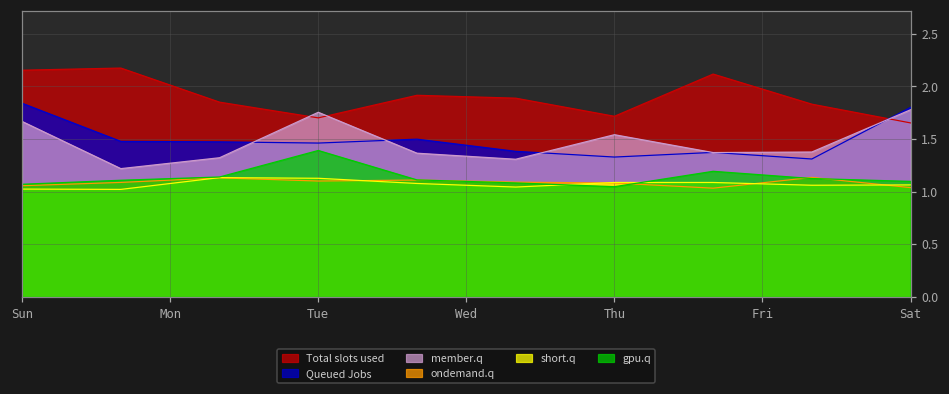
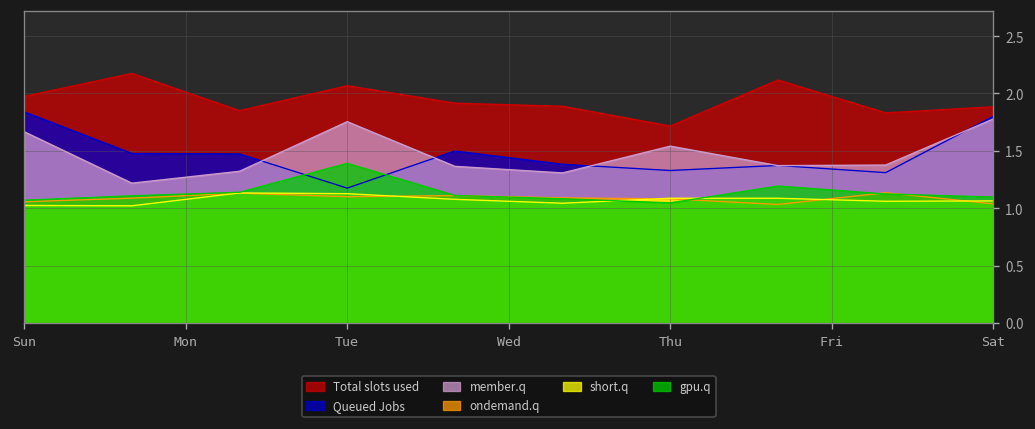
  {
    "Total slots used": {
-     "Sun": 2.2,
-     "Tue": 1.7,
+     "Sun": 2.0,
+     "Tue": 2.1,
      "Thu": 1.7,
-     "Sat": 1.7
+     "Sat": 1.9
    },
    "Queued Jobs": {
      "Sun": 1.8,
-     "Tue": 1.5,
+     "Tue": 1.2,
      "Thu": 1.3
    },
    "member.q": {
      "Sun": 1.7,
      "Tue": 1.8,
      "Thu": 1.5
    },
    "short.q": {
      "Sun": 1.0
    },
    "gpu.q": {
      "Tue": 1.4,
      "Thu": 1.0,
      "Sat": 1.1
    }
  }
